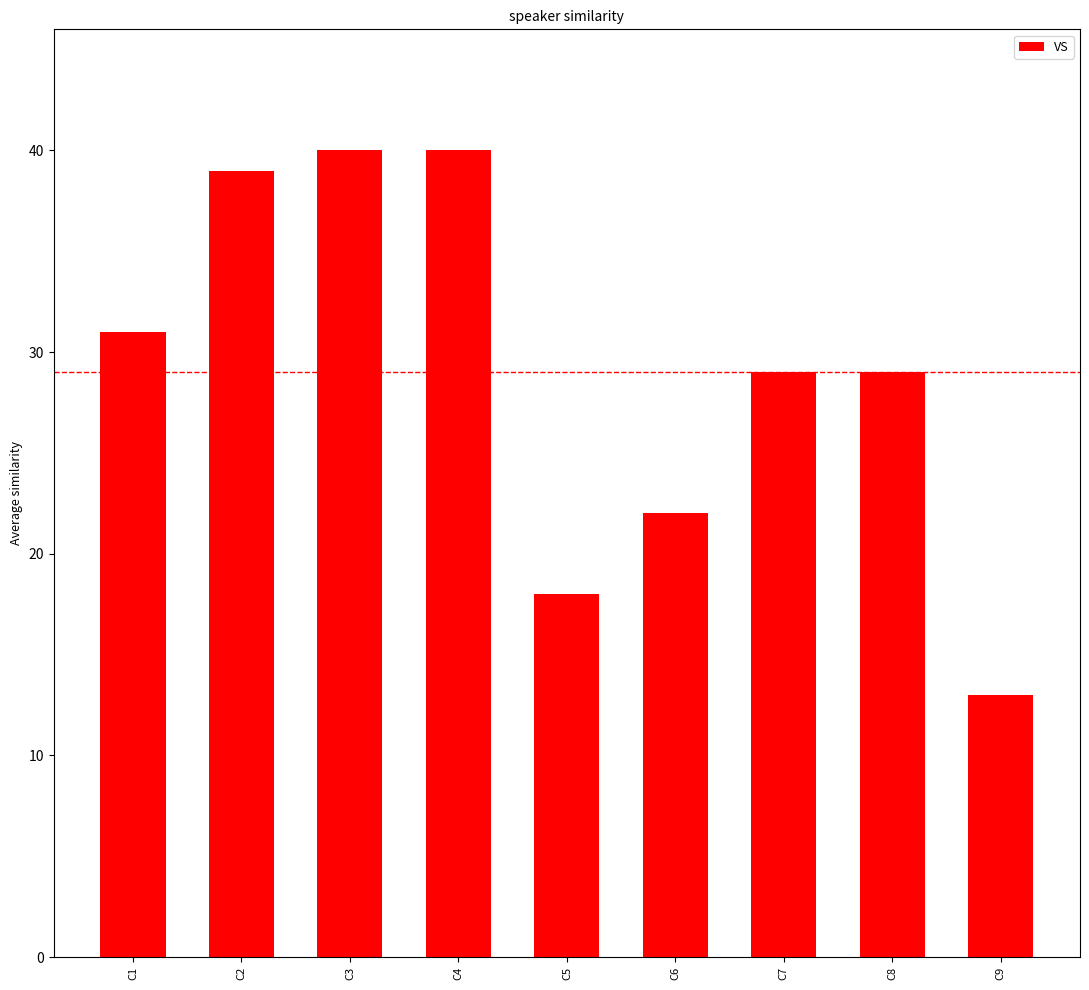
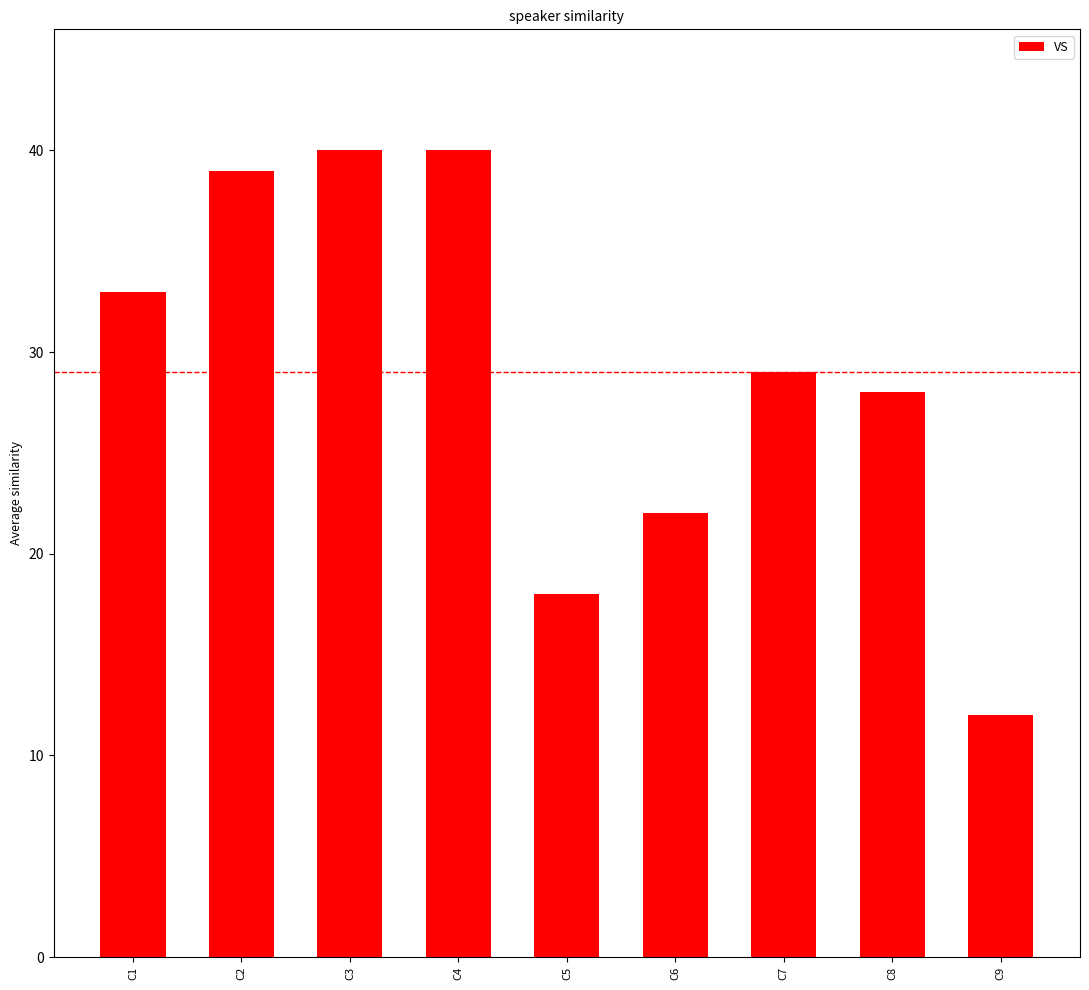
  {
-   "C1": 31,
+   "C1": 33,
    "C2": 39,
    "C3": 40,
    "C4": 40,
    "C5": 18,
    "C6": 22,
    "C7": 29,
-   "C8": 29,
-   "C9": 13
+   "C8": 28,
+   "C9": 12
  }
